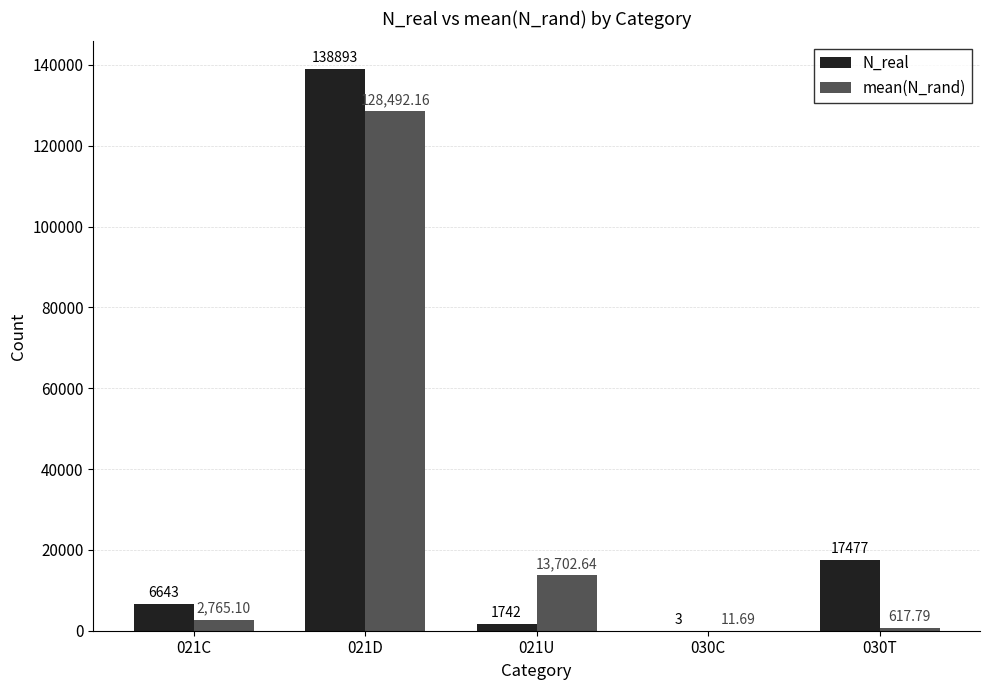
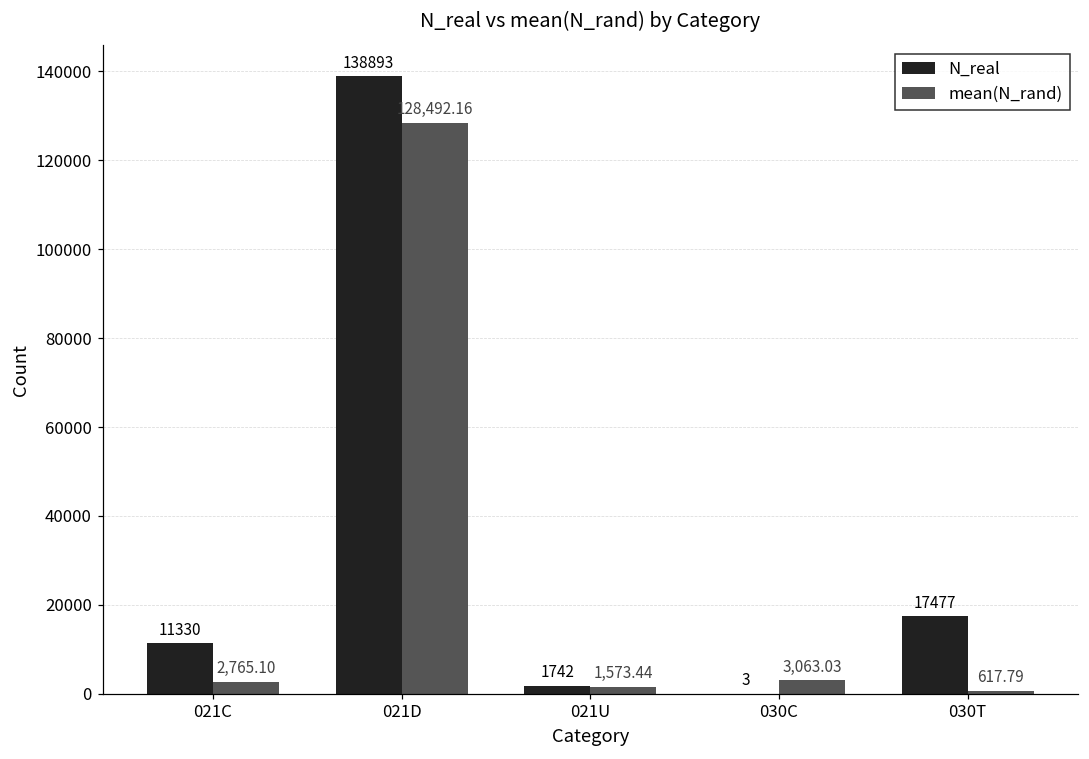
  {
    "N_real": {
-     "021C": "6643",
+     "021C": "11330",
      "021D": "138893",
      "021U": "1742",
      "030C": "3",
      "030T": "17477"
    },
    "mean(N_rand)": {
      "021C": "2,765.10",
      "021D": "128,492.16",
-     "021U": "13,702.64",
-     "030C": "11.69",
+     "021U": "1,573.44",
+     "030C": "3,063.03",
      "030T": "617.79"
    }
  }
